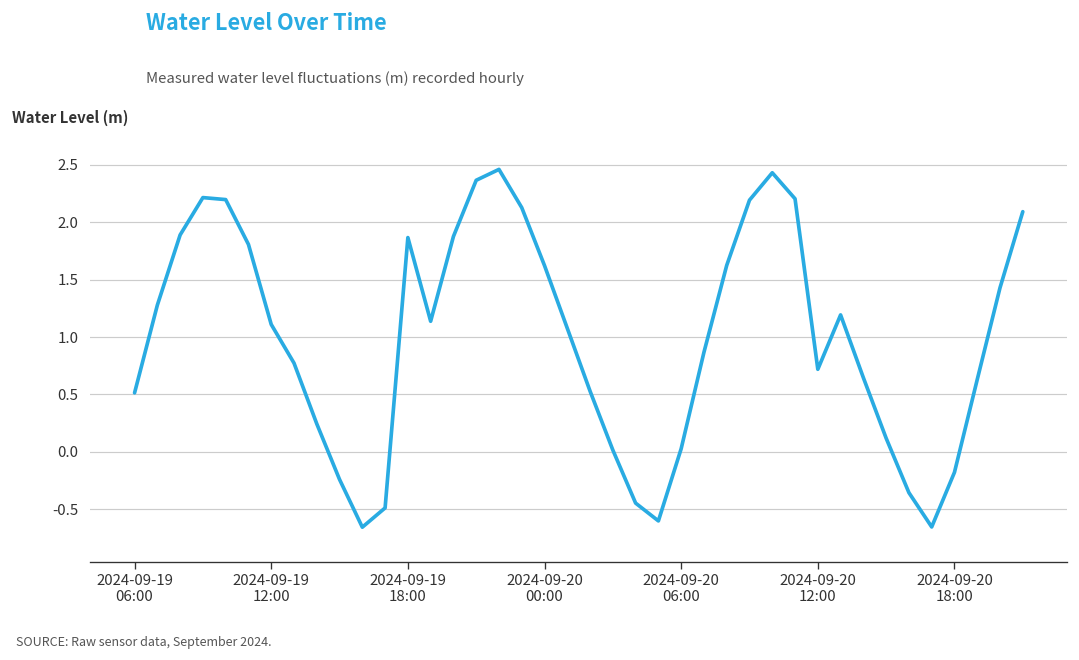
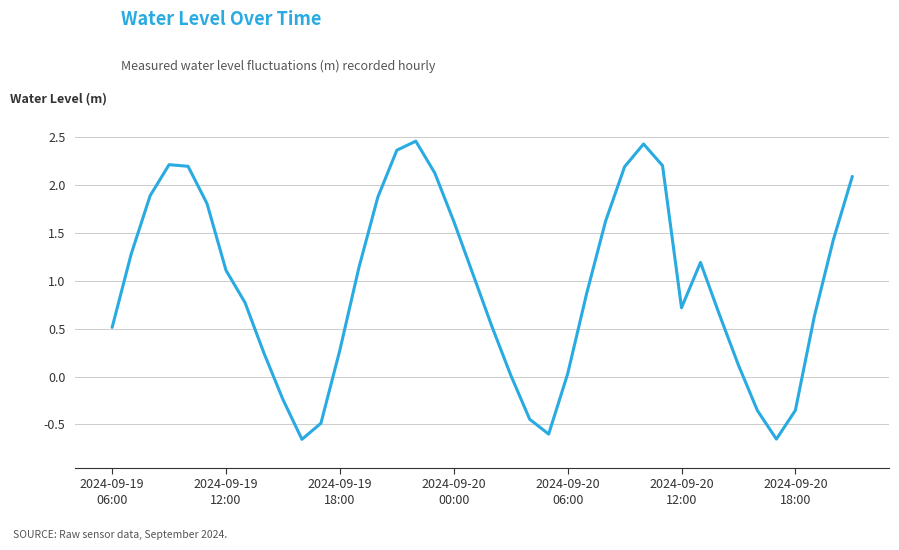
  {
    "2024-09-19 06:00": 0.5,
    "2024-09-19 12:00": 1.1,
-   "2024-09-19 18:00": 1.9,
+   "2024-09-19 18:00": 0.3,
    "2024-09-20 00:00": 1.6,
    "2024-09-20 06:00": 0.0,
    "2024-09-20 12:00": 0.7,
-   "2024-09-20 18:00": -0.2
+   "2024-09-20 18:00": -0.4
  }
